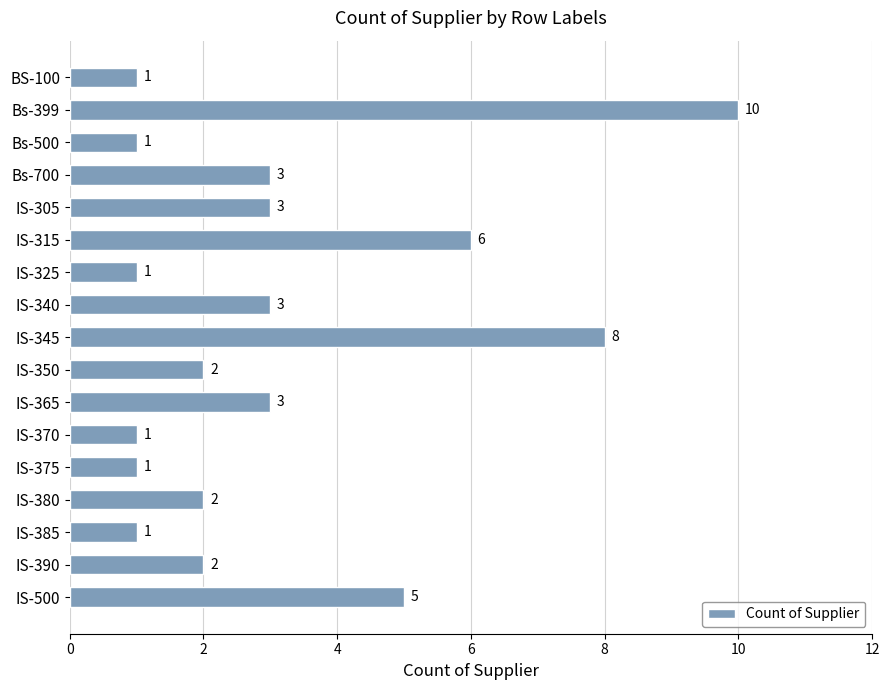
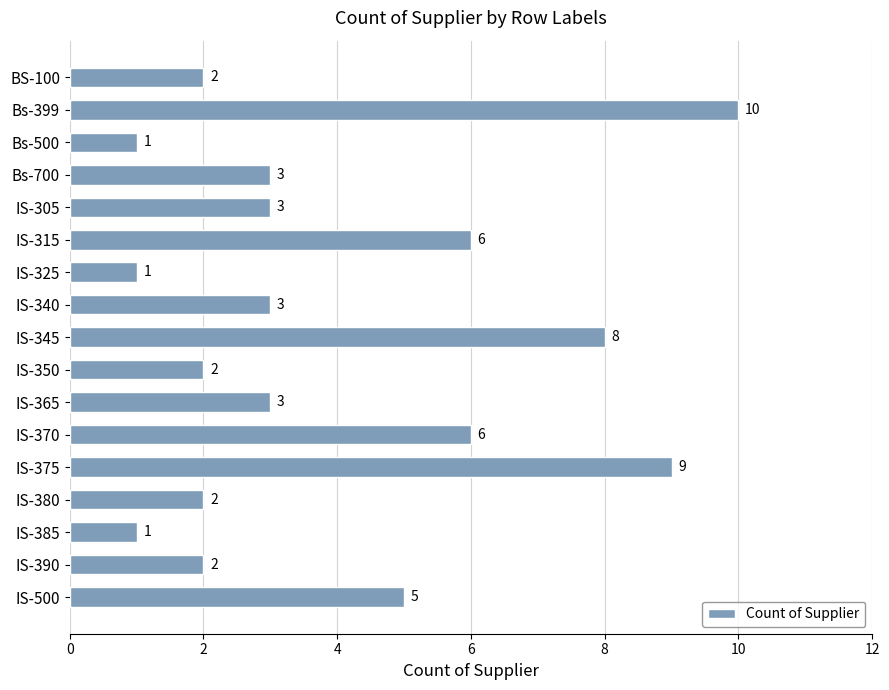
  {
-   "BS-100": 1,
+   "BS-100": 2,
    "Bs-399": 10,
    "Bs-500": 1,
    "Bs-700": 3,
    "IS-305": 3,
    "IS-315": 6,
    "IS-325": 1,
    "IS-340": 3,
    "IS-345": 8,
    "IS-350": 2,
    "IS-365": 3,
-   "IS-370": 1,
-   "IS-375": 1,
+   "IS-370": 6,
+   "IS-375": 9,
    "IS-380": 2,
    "IS-385": 1,
    "IS-390": 2,
    "IS-500": 5
  }
